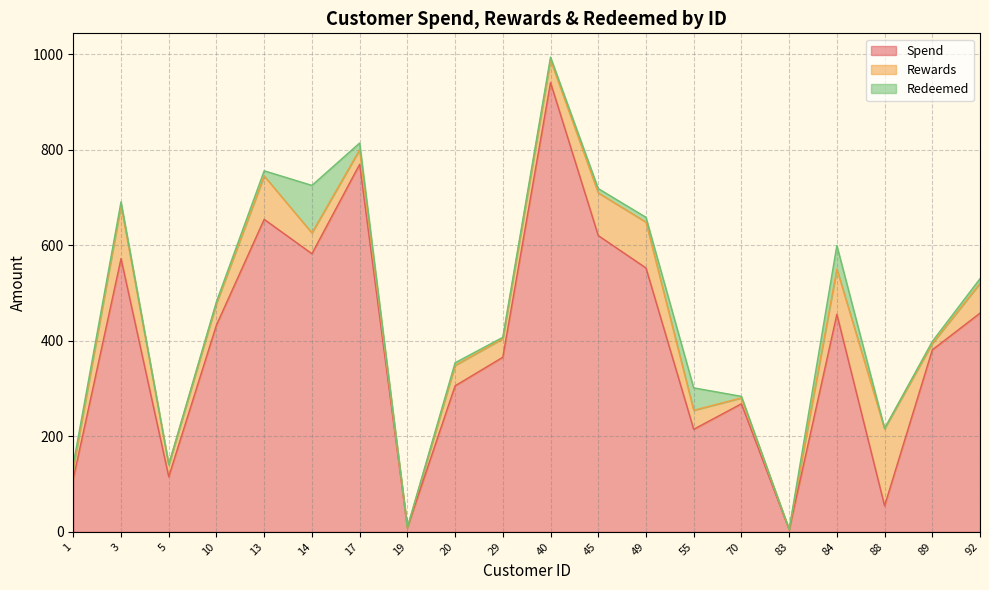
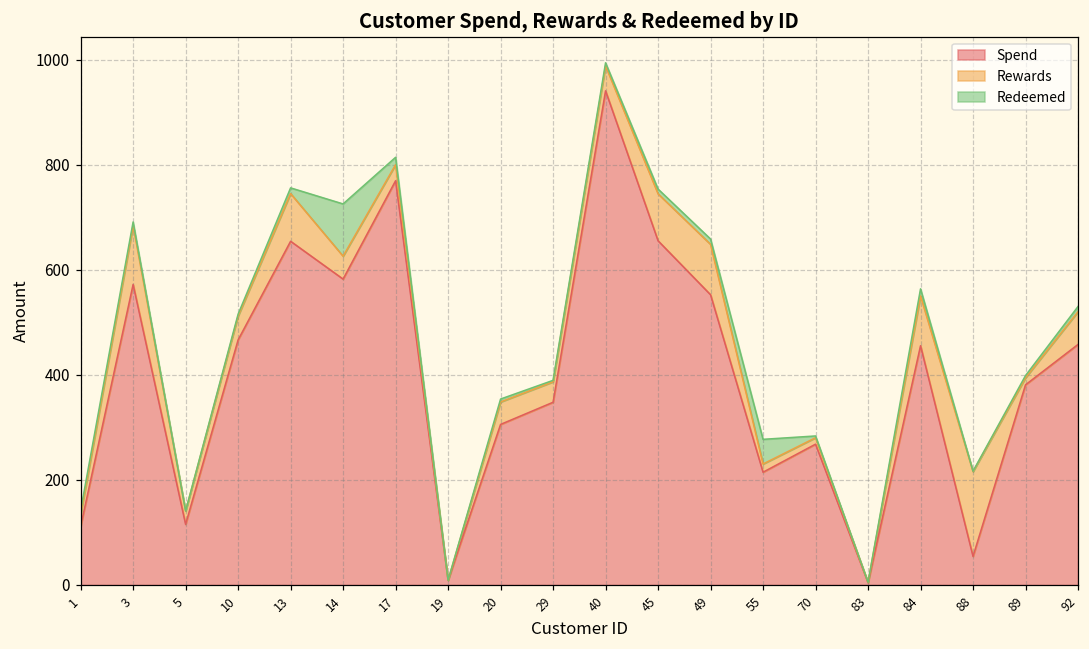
  {
    "Spend": {
      "1": 110,
      "3": 570,
      "5": 120,
-     "10": 430,
+     "10": 470,
      "13": 650,
      "14": 580,
      "17": 770,
      "20": 310,
-     "29": 370,
+     "29": 350,
      "40": 940,
-     "45": 620,
+     "45": 660,
      "49": 550,
      "55": 210,
      "70": 270,
      "84": 460,
      "88": 50,
      "89": 380,
      "92": 460
    },
    "Rewards": {
      "1": 20,
      "3": 110,
      "13": 90,
      "14": 40,
      "17": 30,
      "20": 40,
      "40": 50,
      "45": 90,
      "49": 100,
-     "55": 40,
+     "55": 20,
      "84": 90,
      "92": 60
    },
    "Redeemed": {
      "1": 10,
      "3": 10,
      "13": 10,
      "14": 100,
      "17": 10,
      "20": 10,
      "40": 10,
      "45": 10,
      "49": 10,
      "55": 50,
-     "84": 50,
+     "84": 10,
      "92": 10
    }
  }
